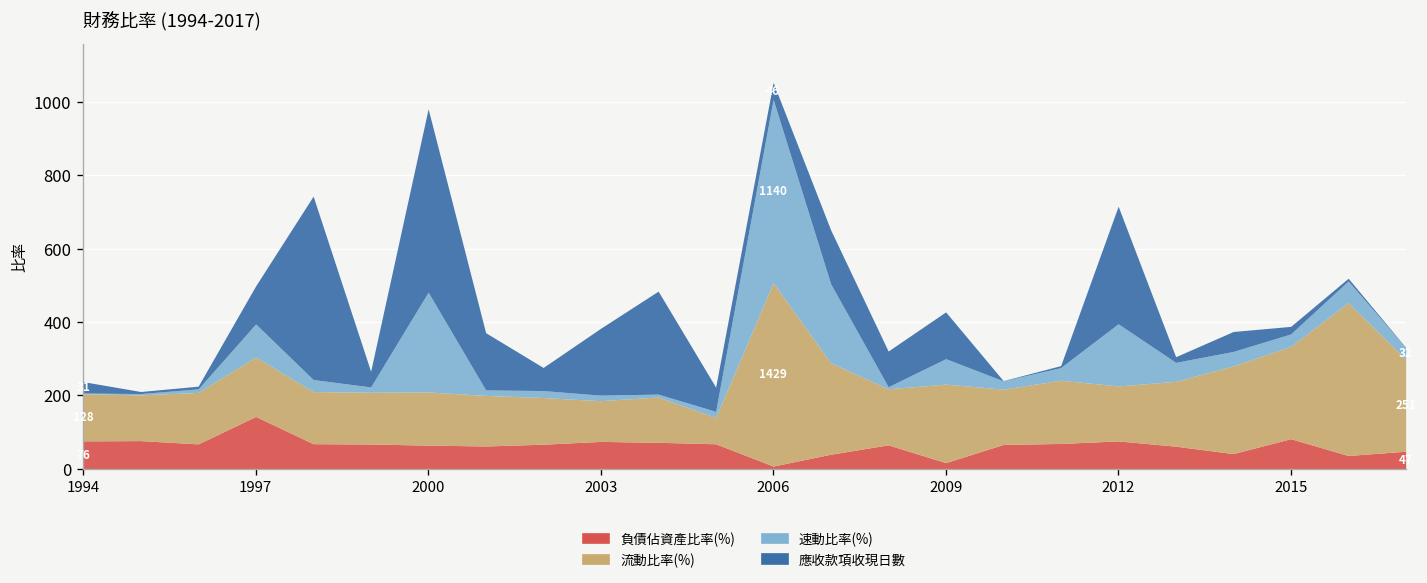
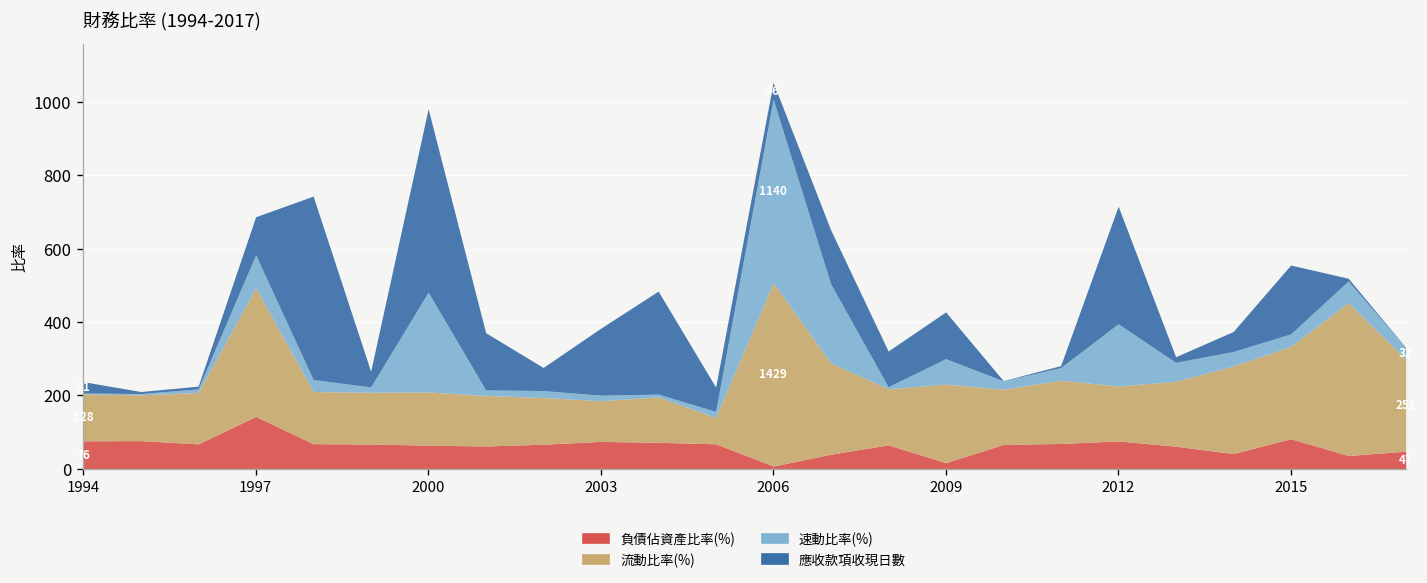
  {
    "負債佔資產比率(%)": {
      "1994": 80,
      "1997": 140,
      "2000": 60,
      "2003": 70,
      "2009": 20,
      "2012": 80,
      "2015": 80
    },
    "流動比率(%)": {
-     "1997": 160,
+     "1997": 350,
      "2000": 150,
      "2003": 110,
      "2006": 500,
      "2009": 210,
      "2012": 150,
      "2015": 250
    },
    "速動比率(%)": {
      "1997": 90,
      "2000": 270,
      "2003": 20,
      "2006": 500,
      "2009": 70,
      "2012": 170,
      "2015": 30
    },
    "應收款項收現日數": {
      "1994": 30,
      "1997": 100,
      "2000": 500,
      "2003": 180,
      "2006": 50,
      "2009": 130,
      "2012": 320,
-     "2015": 20
+     "2015": 190
    }
  }
